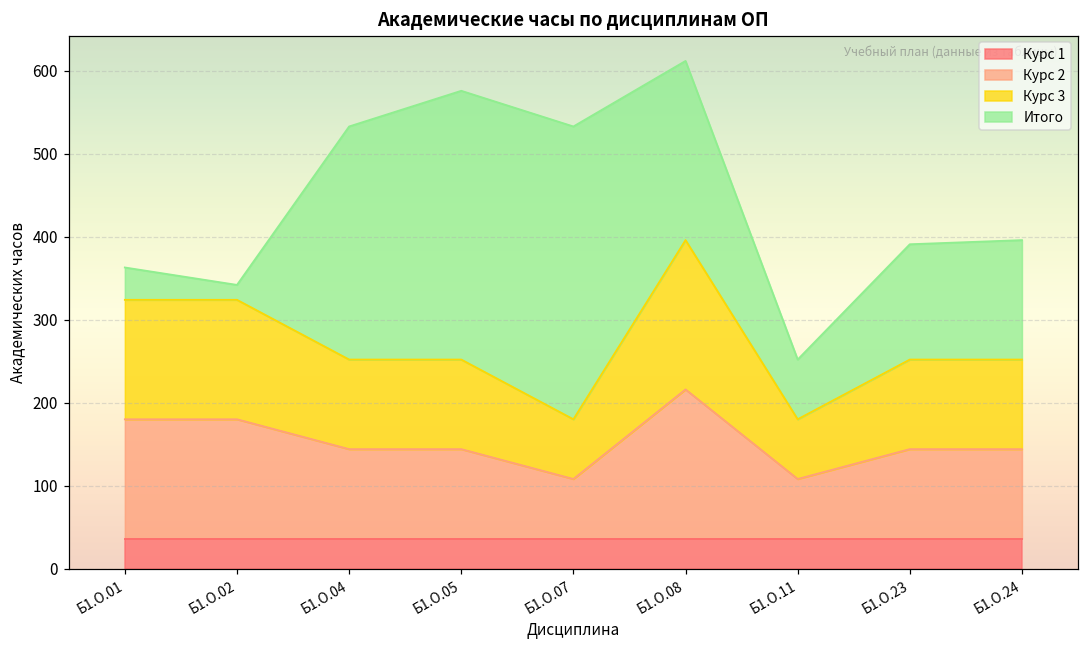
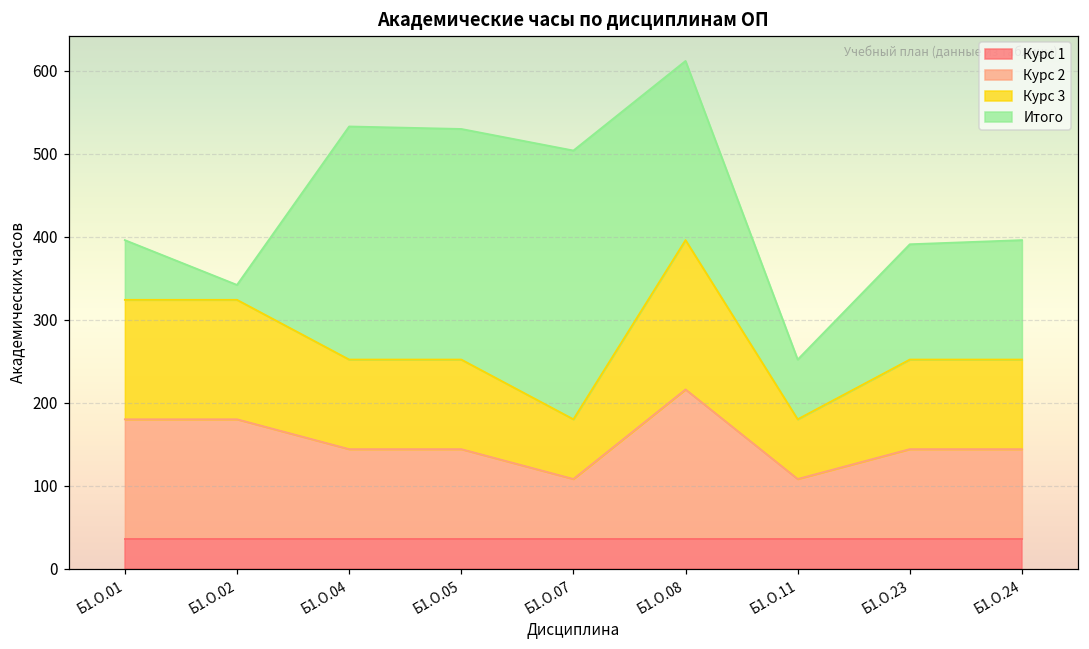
  {
    "Курс 3": {
      "Б1.О.01": 140,
      "Б1.О.02": 140,
      "Б1.О.04": 110,
      "Б1.О.05": 110,
      "Б1.О.07": 70,
      "Б1.О.08": 180,
      "Б1.О.11": 70,
      "Б1.О.23": 110,
      "Б1.О.24": 110
    },
    "Итого": {
-     "Б1.О.01": 40,
+     "Б1.О.01": 70,
      "Б1.О.02": 20,
      "Б1.О.04": 280,
-     "Б1.О.05": 320,
-     "Б1.О.07": 350,
+     "Б1.О.05": 280,
+     "Б1.О.07": 320,
      "Б1.О.08": 220,
      "Б1.О.11": 70,
      "Б1.О.23": 140,
      "Б1.О.24": 140
    }
  }
